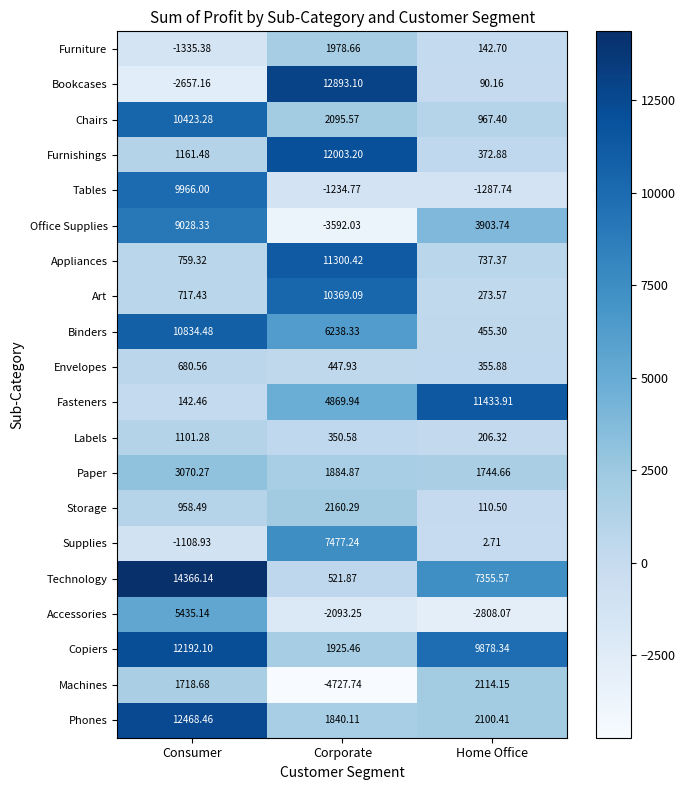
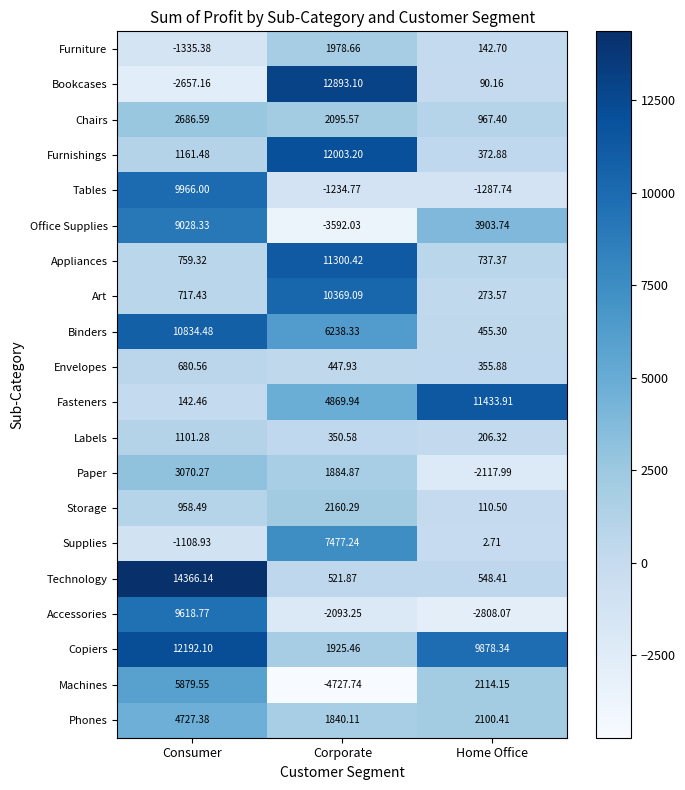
  {
    "Furniture": {
      "Consumer": -1335.38,
      "Corporate": 1978.66,
      "Home Office": 142.70
    },
    "Bookcases": {
      "Consumer": -2657.16,
      "Corporate": 12893.10,
      "Home Office": 90.16
    },
    "Chairs": {
-     "Consumer": 10423.28,
+     "Consumer": 2686.59,
      "Corporate": 2095.57,
      "Home Office": 967.40
    },
    "Furnishings": {
      "Consumer": 1161.48,
      "Corporate": 12003.20,
      "Home Office": 372.88
    },
    "Tables": {
      "Consumer": 9966.00,
      "Corporate": -1234.77,
      "Home Office": -1287.74
    },
    "Office Supplies": {
      "Consumer": 9028.33,
      "Corporate": -3592.03,
      "Home Office": 3903.74
    },
    "Appliances": {
      "Consumer": 759.32,
      "Corporate": 11300.42,
      "Home Office": 737.37
    },
    "Art": {
      "Consumer": 717.43,
      "Corporate": 10369.09,
      "Home Office": 273.57
    },
    "Binders": {
      "Consumer": 10834.48,
      "Corporate": 6238.33,
      "Home Office": 455.30
    },
    "Envelopes": {
      "Consumer": 680.56,
      "Corporate": 447.93,
      "Home Office": 355.88
    },
    "Fasteners": {
      "Consumer": 142.46,
      "Corporate": 4869.94,
      "Home Office": 11433.91
    },
    "Labels": {
      "Consumer": 1101.28,
      "Corporate": 350.58,
      "Home Office": 206.32
    },
    "Paper": {
      "Consumer": 3070.27,
      "Corporate": 1884.87,
-     "Home Office": 1744.66
+     "Home Office": -2117.99
    },
    "Storage": {
      "Consumer": 958.49,
      "Corporate": 2160.29,
      "Home Office": 110.50
    },
    "Supplies": {
      "Consumer": -1108.93,
      "Corporate": 7477.24,
      "Home Office": 2.71
    },
    "Technology": {
      "Consumer": 14366.14,
      "Corporate": 521.87,
-     "Home Office": 7355.57
+     "Home Office": 548.41
    },
    "Accessories": {
-     "Consumer": 5435.14,
+     "Consumer": 9618.77,
      "Corporate": -2093.25,
      "Home Office": -2808.07
    },
    "Copiers": {
      "Consumer": 12192.10,
      "Corporate": 1925.46,
      "Home Office": 9878.34
    },
    "Machines": {
-     "Consumer": 1718.68,
+     "Consumer": 5879.55,
      "Corporate": -4727.74,
      "Home Office": 2114.15
    },
    "Phones": {
-     "Consumer": 12468.46,
+     "Consumer": 4727.38,
      "Corporate": 1840.11,
      "Home Office": 2100.41
    }
  }
